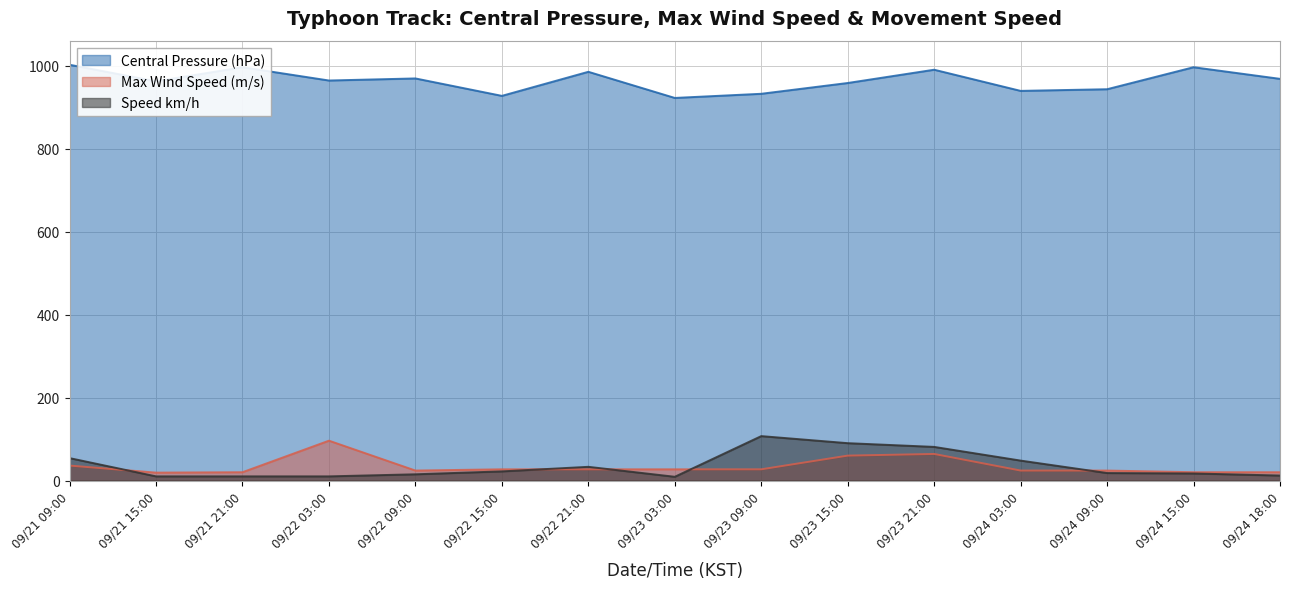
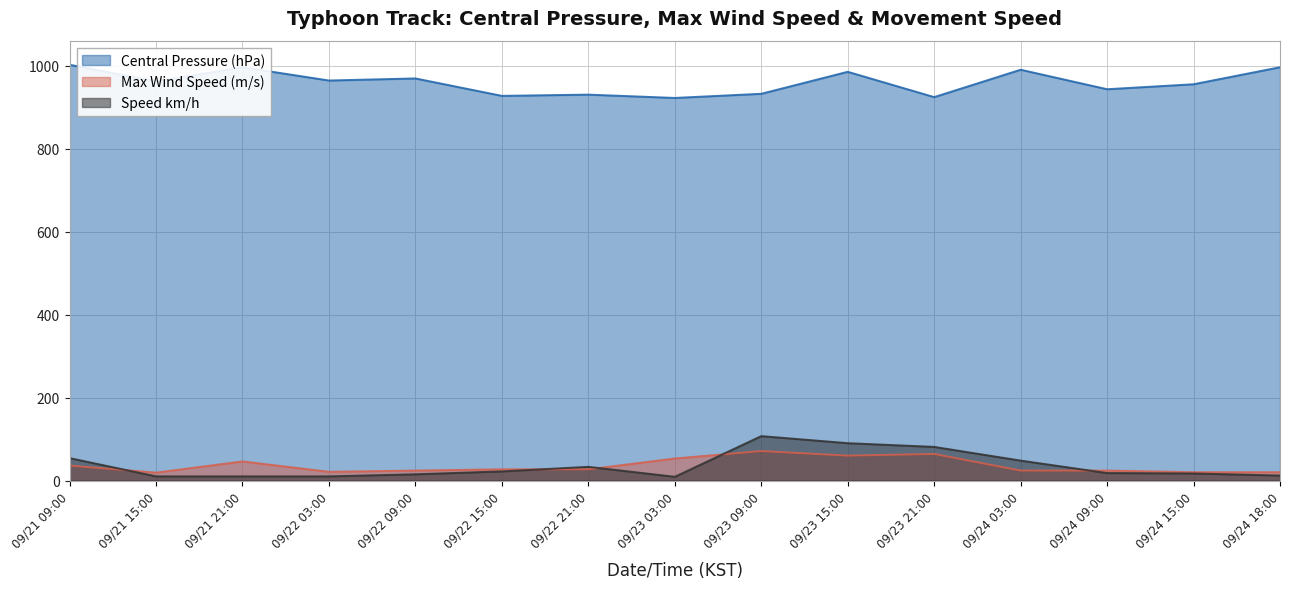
  {
    "Central Pressure (hPa)": {
      "09/21 09:00": 1000,
      "09/22 03:00": 960,
      "09/22 09:00": 970,
      "09/22 15:00": 930,
-     "09/22 21:00": 990,
+     "09/22 21:00": 930,
      "09/23 03:00": 920,
      "09/23 09:00": 930,
-     "09/23 15:00": 960,
-     "09/23 21:00": 990,
-     "09/24 03:00": 940,
+     "09/23 15:00": 990,
+     "09/23 21:00": 920,
+     "09/24 03:00": 990,
      "09/24 09:00": 940,
-     "09/24 15:00": 1000,
-     "09/24 18:00": 970
+     "09/24 15:00": 960,
+     "09/24 18:00": 1000
    },
    "Max Wind Speed (m/s)": {
      "09/21 09:00": 40,
      "09/21 15:00": 20,
-     "09/21 21:00": 20,
-     "09/22 03:00": 100,
+     "09/21 21:00": 50,
+     "09/22 03:00": 20,
      "09/22 09:00": 20,
-     "09/23 03:00": 30,
-     "09/23 09:00": 30,
+     "09/23 03:00": 50,
+     "09/23 09:00": 70,
      "09/23 15:00": 60,
      "09/23 21:00": 60,
      "09/24 03:00": 20,
      "09/24 18:00": 20
    },
    "Speed km/h": {
      "09/21 09:00": 50,
      "09/21 15:00": 10,
      "09/21 21:00": 10,
      "09/22 03:00": 10,
      "09/22 09:00": 20,
      "09/23 03:00": 10,
      "09/23 09:00": 110,
      "09/23 15:00": 90,
      "09/23 21:00": 80,
      "09/24 03:00": 50,
      "09/24 18:00": 10
    }
  }
